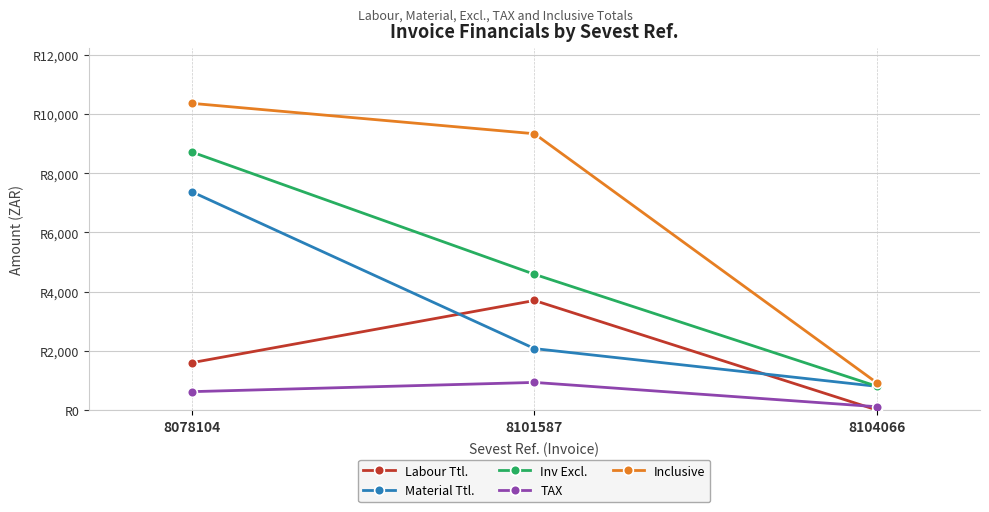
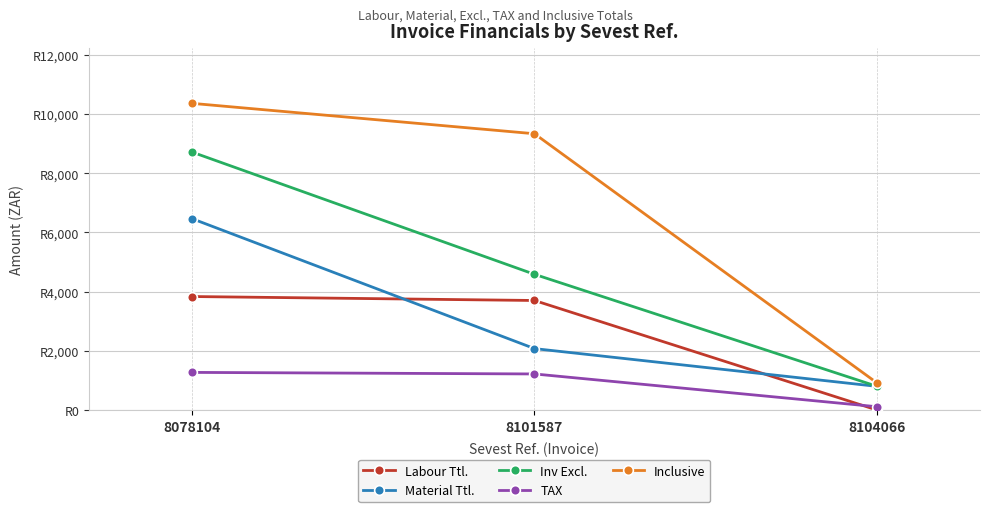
  {
    "Labour Ttl.": {
-     "8078104": "R1,600",
+     "8078104": "R3,800",
      "8101587": "R3,700",
      "8104066": "R0"
    },
    "Material Ttl.": {
-     "8078104": "R7,400",
+     "8078104": "R6,500",
      "8101587": "R2,100"
    },
    "Inv Excl.": {
      "8078104": "R8,700",
      "8101587": "R4,600"
    },
    "TAX": {
-     "8078104": "R600",
-     "8101587": "R900",
+     "8078104": "R1,300",
+     "8101587": "R1,200",
      "8104066": "R100"
    },
    "Inclusive": {
      "8078104": "R10,400",
      "8101587": "R9,300",
      "8104066": "R900"
    }
  }
